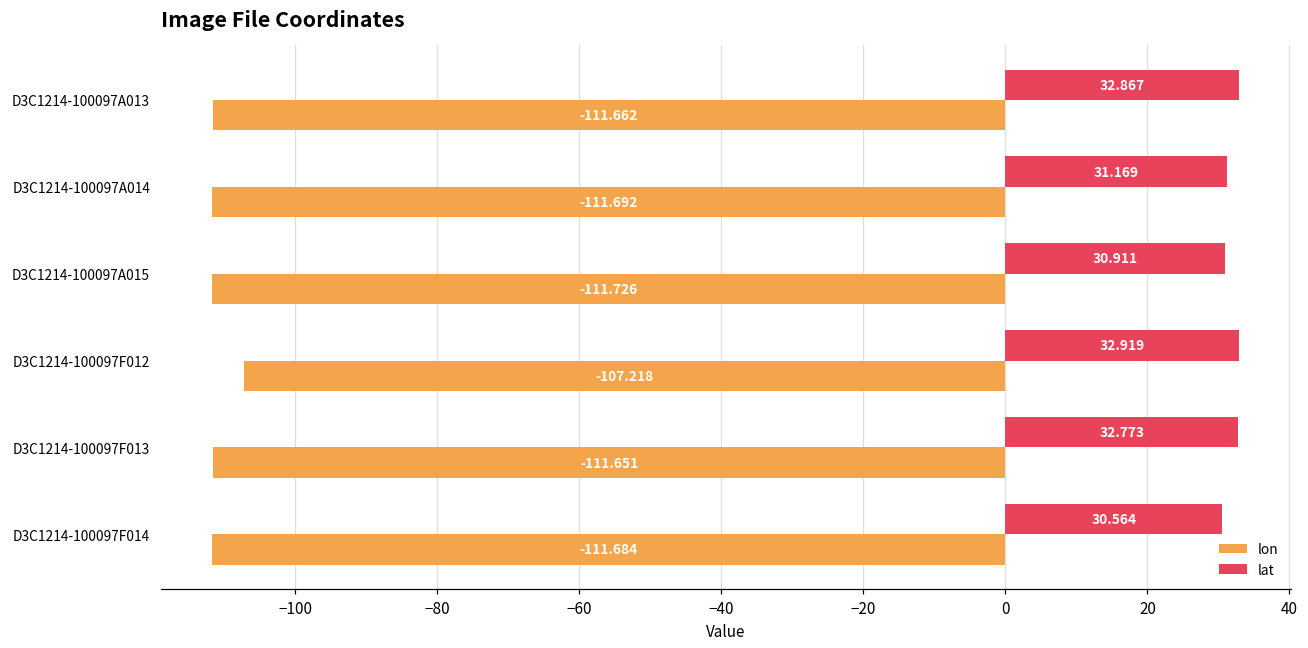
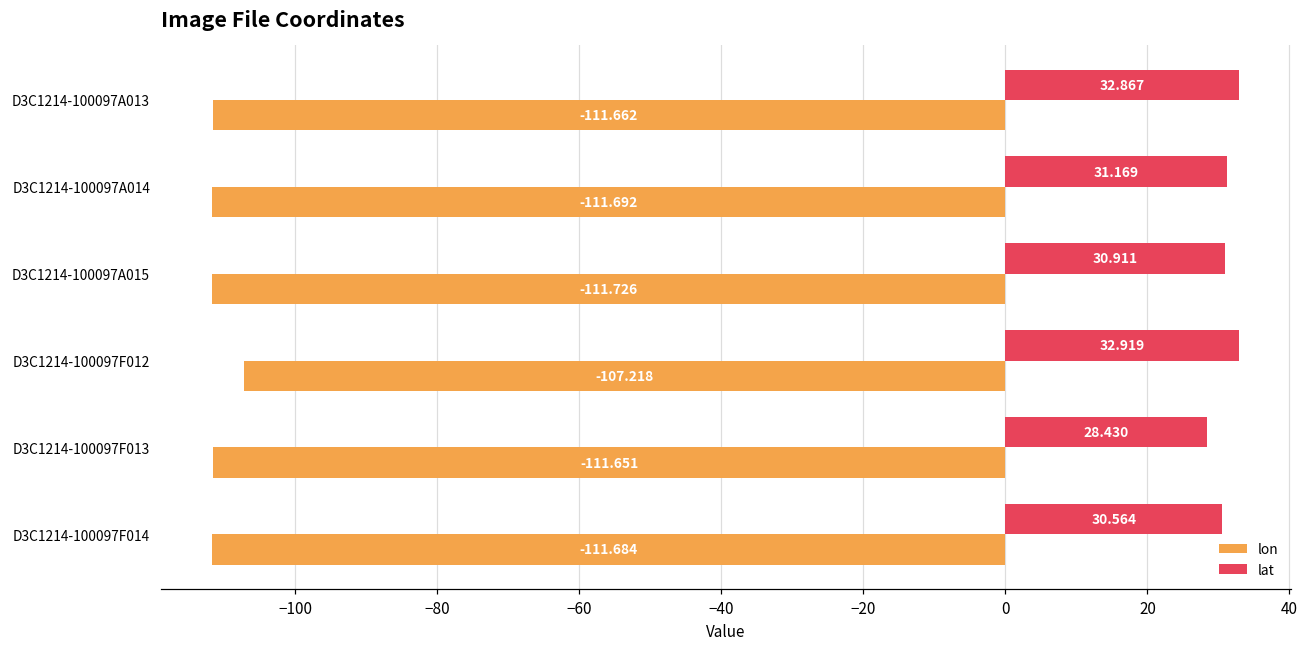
  {
    "lon": {
      "D3C1214-100097A013": -111.662,
      "D3C1214-100097A014": -111.692,
      "D3C1214-100097A015": -111.726,
      "D3C1214-100097F012": -107.218,
      "D3C1214-100097F013": -111.651,
      "D3C1214-100097F014": -111.684
    },
    "lat": {
      "D3C1214-100097A013": 32.867,
      "D3C1214-100097A014": 31.169,
      "D3C1214-100097A015": 30.911,
      "D3C1214-100097F012": 32.919,
-     "D3C1214-100097F013": 32.773,
+     "D3C1214-100097F013": 28.430,
      "D3C1214-100097F014": 30.564
    }
  }
